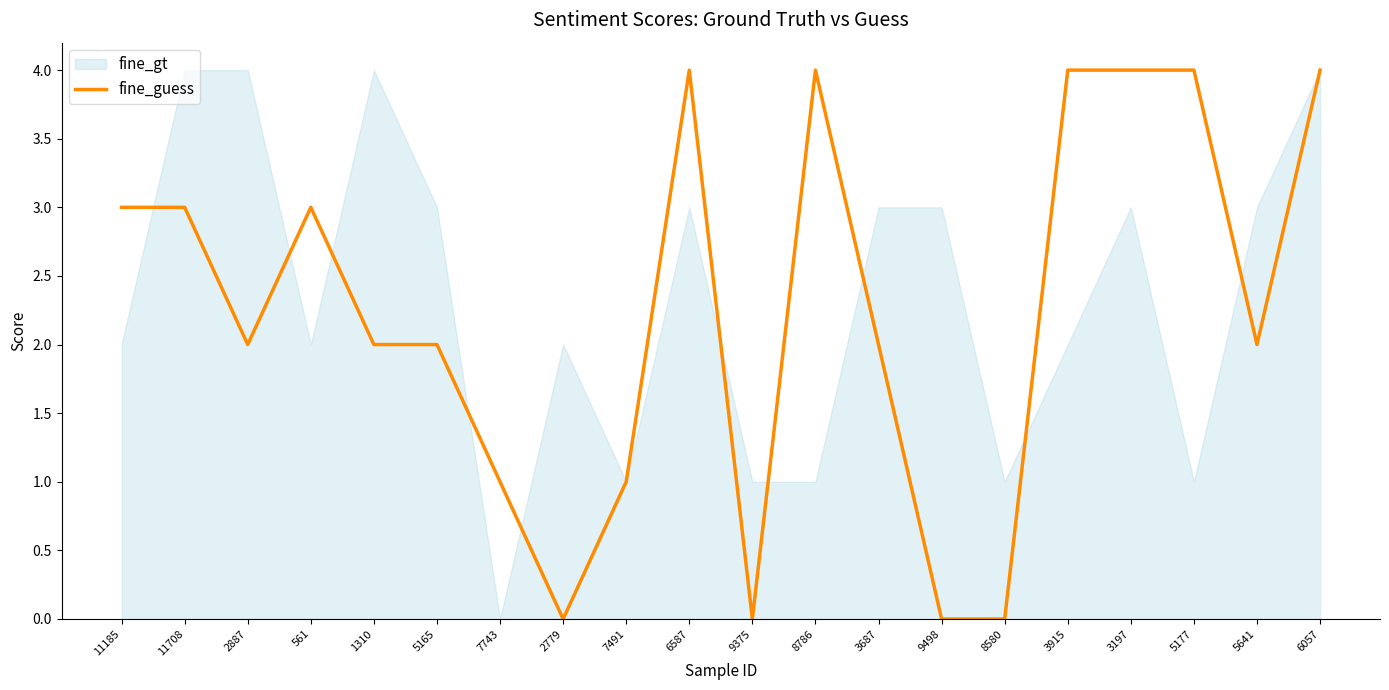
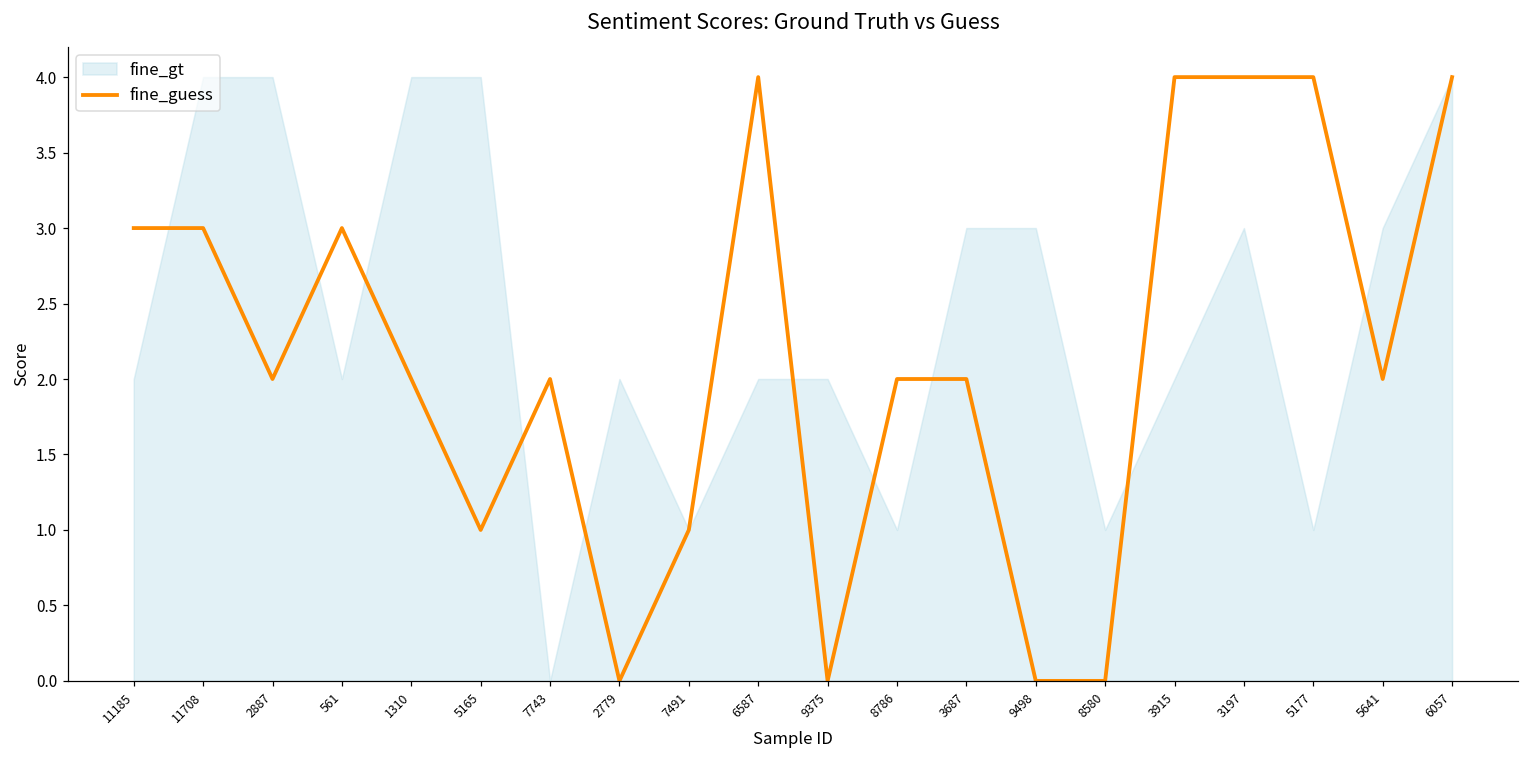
  {
    "fine_guess": {
      "11185": 3,
      "11708": 3,
      "2887": 2,
      "561": 3,
      "1310": 2,
-     "5165": 2,
-     "7743": 1,
+     "5165": 1,
+     "7743": 2,
      "2779": 0,
      "6587": 4,
      "9375": 0,
-     "8786": 4,
+     "8786": 2,
      "3687": 2,
      "9498": 0,
      "8580": 0,
      "3915": 4,
      "3197": 4,
      "5177": 4,
      "5641": 2
    },
    "fine_gt": {
      "11185": 2,
      "2887": 4,
      "561": 2,
      "1310": 4,
-     "5165": 3,
+     "5165": 4,
      "7743": 0,
      "2779": 2,
-     "6587": 3,
-     "9375": 1,
+     "6587": 2,
+     "9375": 2,
      "8786": 1,
      "3687": 3,
      "9498": 3,
      "8580": 1,
      "3915": 2,
      "3197": 3,
      "5177": 1,
      "5641": 3
    }
  }
